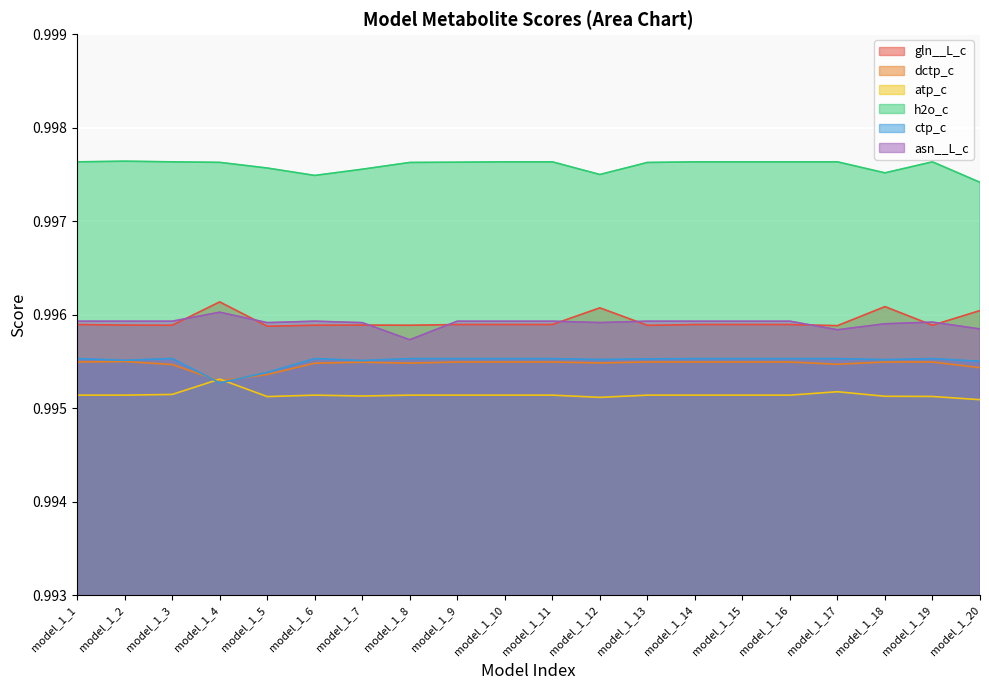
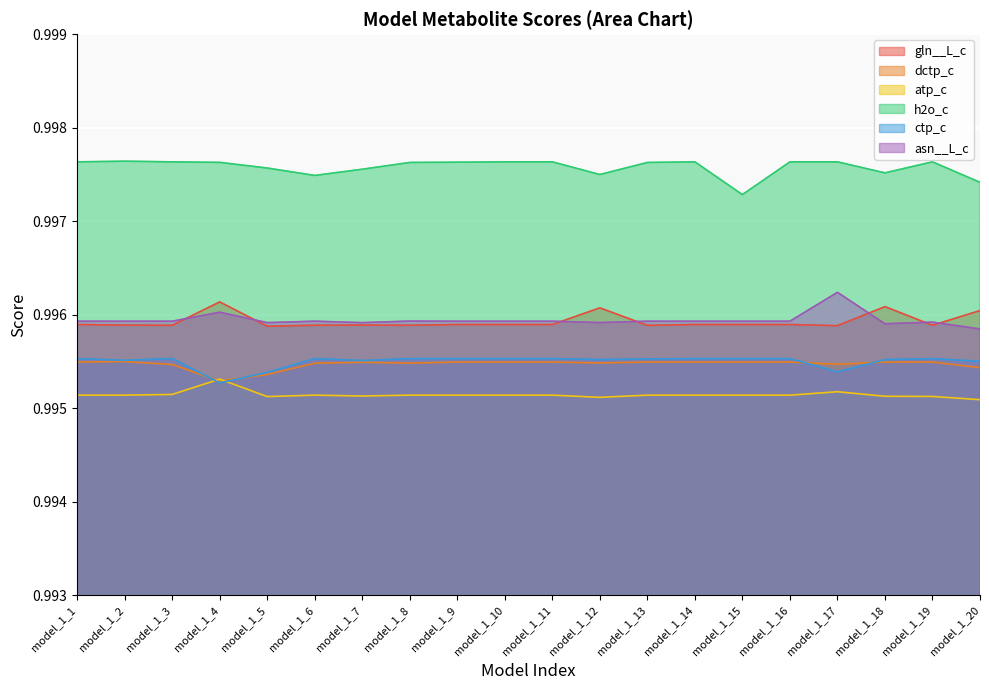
  {
    "h2o_c": {
      "model_1_1": 0.9976,
      "model_1_2": 0.9976,
      "model_1_3": 0.9976,
      "model_1_4": 0.9976,
      "model_1_5": 0.9976,
      "model_1_6": 0.9975,
      "model_1_7": 0.9976,
      "model_1_8": 0.9976,
      "model_1_9": 0.9976,
      "model_1_10": 0.9976,
      "model_1_11": 0.9976,
      "model_1_12": 0.9975,
      "model_1_13": 0.9976,
      "model_1_14": 0.9976,
-     "model_1_15": 0.9976,
+     "model_1_15": 0.9973,
      "model_1_16": 0.9976,
      "model_1_17": 0.9976,
      "model_1_18": 0.9975,
      "model_1_19": 0.9976,
      "model_1_20": 0.9974
    },
    "ctp_c": {
      "model_1_1": 0.9955,
      "model_1_3": 0.9955,
      "model_1_6": 0.9955,
      "model_1_8": 0.9955,
      "model_1_9": 0.9955,
      "model_1_10": 0.9955,
      "model_1_11": 0.9955,
      "model_1_12": 0.9955,
      "model_1_13": 0.9955,
      "model_1_14": 0.9955,
      "model_1_15": 0.9955,
      "model_1_16": 0.9955,
-     "model_1_17": 0.9955,
+     "model_1_17": 0.9954,
      "model_1_19": 0.9955,
      "model_1_20": 0.9955
    },
    "asn__L_c": {
      "model_1_1": 0.9959,
      "model_1_2": 0.9959,
      "model_1_3": 0.9959,
      "model_1_4": 0.9960,
      "model_1_5": 0.9959,
      "model_1_6": 0.9959,
-     "model_1_8": 0.9957,
+     "model_1_8": 0.9959,
      "model_1_9": 0.9959,
      "model_1_10": 0.9959,
      "model_1_11": 0.9959,
      "model_1_12": 0.9959,
      "model_1_13": 0.9959,
      "model_1_14": 0.9959,
      "model_1_15": 0.9959,
      "model_1_16": 0.9959,
-     "model_1_17": 0.9958,
+     "model_1_17": 0.9962,
      "model_1_18": 0.9959,
      "model_1_19": 0.9959,
      "model_1_20": 0.9958
    }
  }
